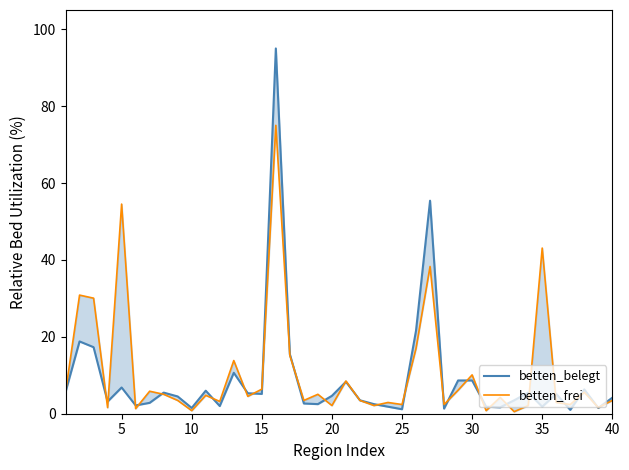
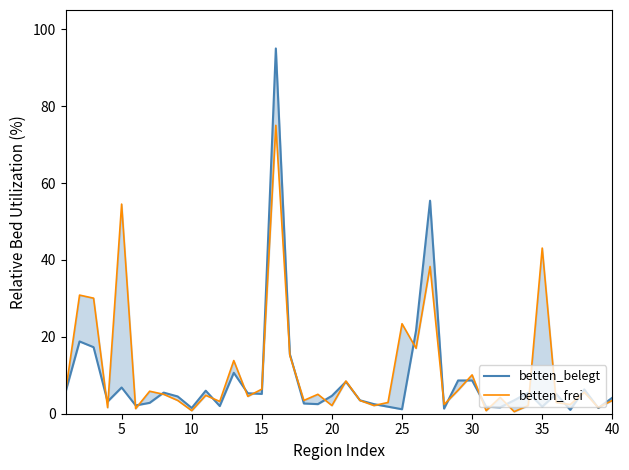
  {
    "betten_frei": {
      "10": 1,
      "20": 2,
-     "25": 2,
+     "25": 23,
      "40": 3
    }
  }
